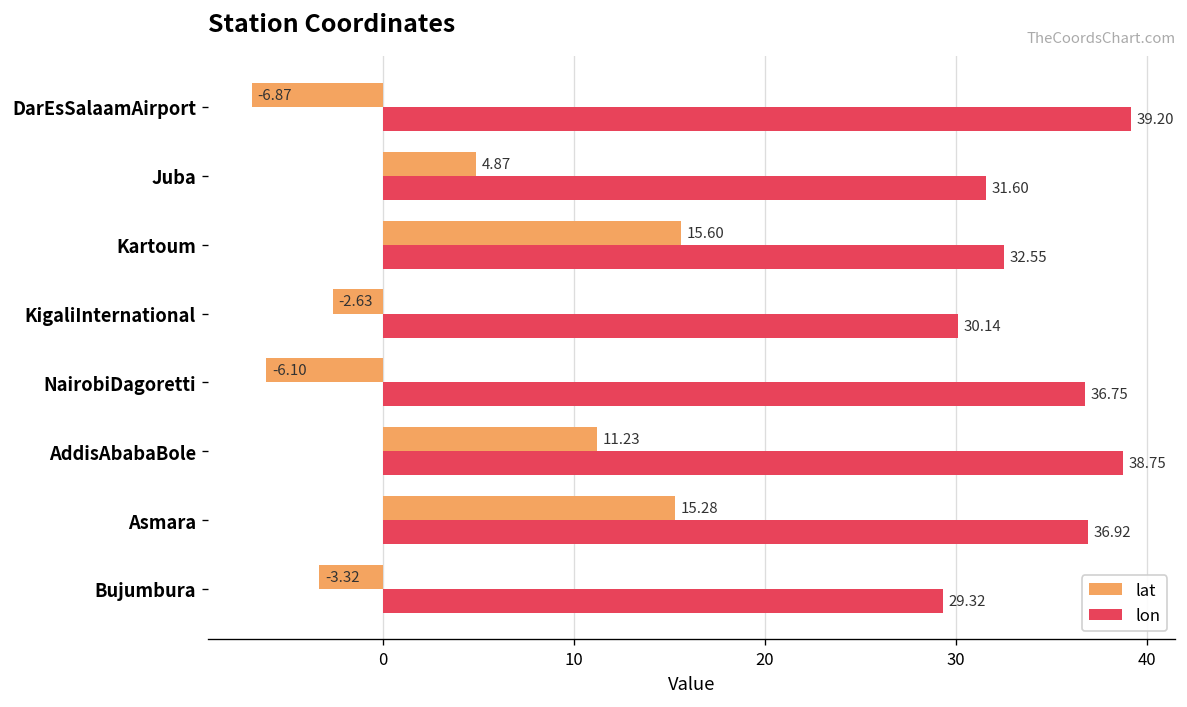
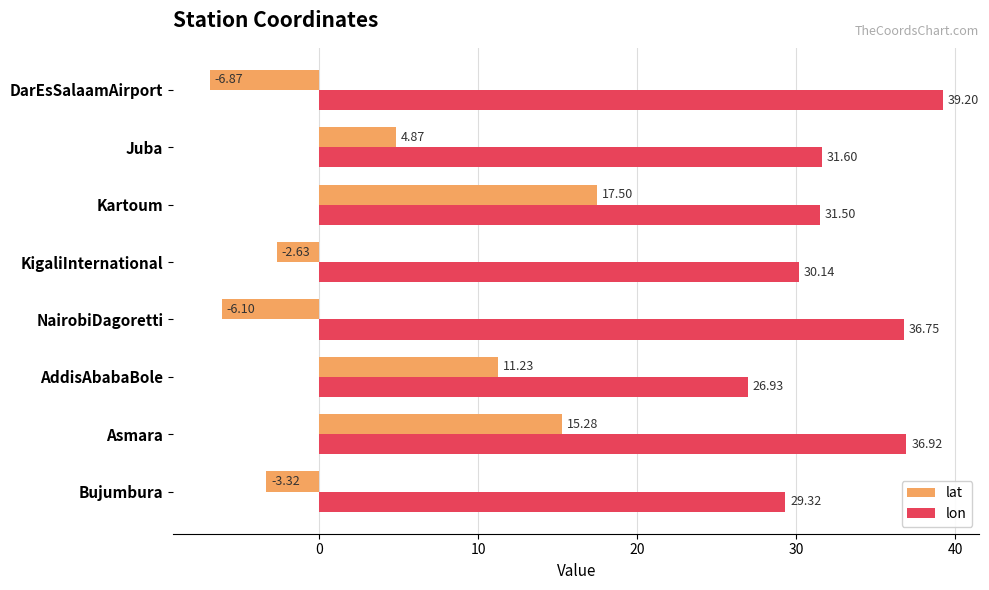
  {
    "lat": {
      "DarEsSalaamAirport": -6.87,
      "Juba": 4.87,
-     "Kartoum": 15.60,
+     "Kartoum": 17.50,
      "KigaliInternational": -2.63,
      "NairobiDagoretti": -6.10,
      "AddisAbabaBole": 11.23,
      "Asmara": 15.28,
      "Bujumbura": -3.32
    },
    "lon": {
      "DarEsSalaamAirport": 39.20,
      "Juba": 31.60,
-     "Kartoum": 32.55,
+     "Kartoum": 31.50,
      "KigaliInternational": 30.14,
      "NairobiDagoretti": 36.75,
-     "AddisAbabaBole": 38.75,
+     "AddisAbabaBole": 26.93,
      "Asmara": 36.92,
      "Bujumbura": 29.32
    }
  }
